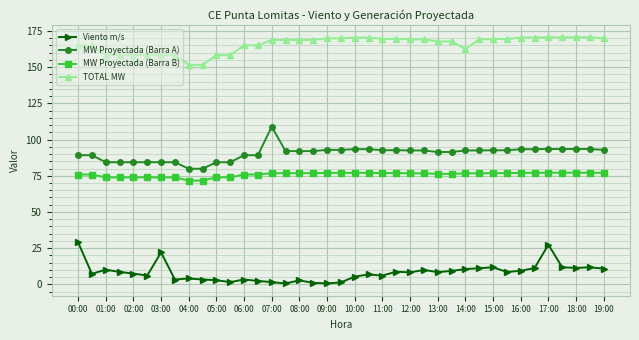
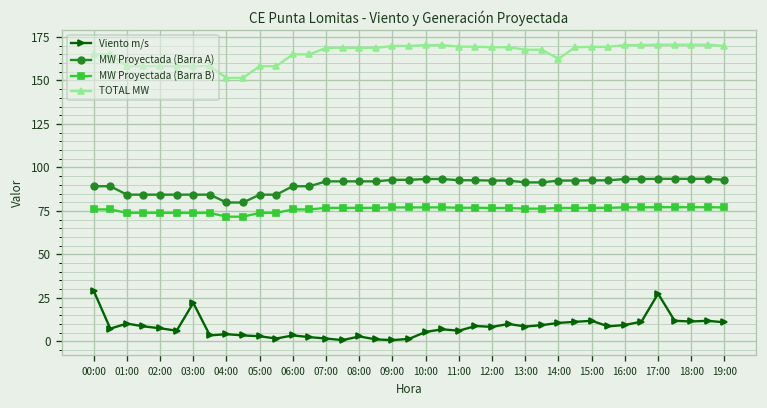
  {
    "Viento m/s": {
      "00:00": 29,
      "01:00": 10,
      "02:00": 8,
      "03:00": 22,
      "04:00": 4,
      "05:00": 3,
      "06:00": 3,
      "07:00": 2,
      "08:00": 3,
      "09:00": 1,
      "10:00": 5,
      "11:00": 6,
      "12:00": 8,
      "13:00": 9,
      "14:00": 11,
      "15:00": 12,
      "16:00": 9,
      "17:00": 27,
      "18:00": 11,
      "19:00": 11
    },
    "MW Proyectada (Barra A)": {
      "00:00": 89,
      "01:00": 84,
      "02:00": 84,
      "03:00": 84,
      "04:00": 80,
      "05:00": 84,
      "06:00": 89,
-     "07:00": 109,
+     "07:00": 92,
      "08:00": 92,
      "09:00": 93,
      "10:00": 93,
      "11:00": 93,
      "12:00": 92,
      "13:00": 91,
      "14:00": 92,
      "15:00": 93,
      "16:00": 93,
      "17:00": 93,
      "18:00": 93,
      "19:00": 93
    },
    "MW Proyectada (Barra B)": {
      "00:00": 76,
      "01:00": 74,
      "02:00": 74,
      "03:00": 74,
      "04:00": 72,
      "05:00": 74,
      "06:00": 76,
      "07:00": 77,
      "08:00": 77,
      "09:00": 77,
      "10:00": 77,
      "11:00": 77,
      "12:00": 77,
      "13:00": 76,
      "14:00": 77,
      "15:00": 77,
      "16:00": 77,
      "17:00": 77,
      "18:00": 77,
      "19:00": 77
    },
    "TOTAL MW": {
      "04:00": 152,
      "05:00": 158,
      "06:00": 165,
      "07:00": 169,
      "08:00": 169,
      "09:00": 170,
      "10:00": 170,
      "11:00": 169,
      "12:00": 169,
      "13:00": 168,
      "14:00": 162,
      "15:00": 169,
      "16:00": 170,
      "17:00": 171,
      "18:00": 171,
      "19:00": 170
    }
  }
